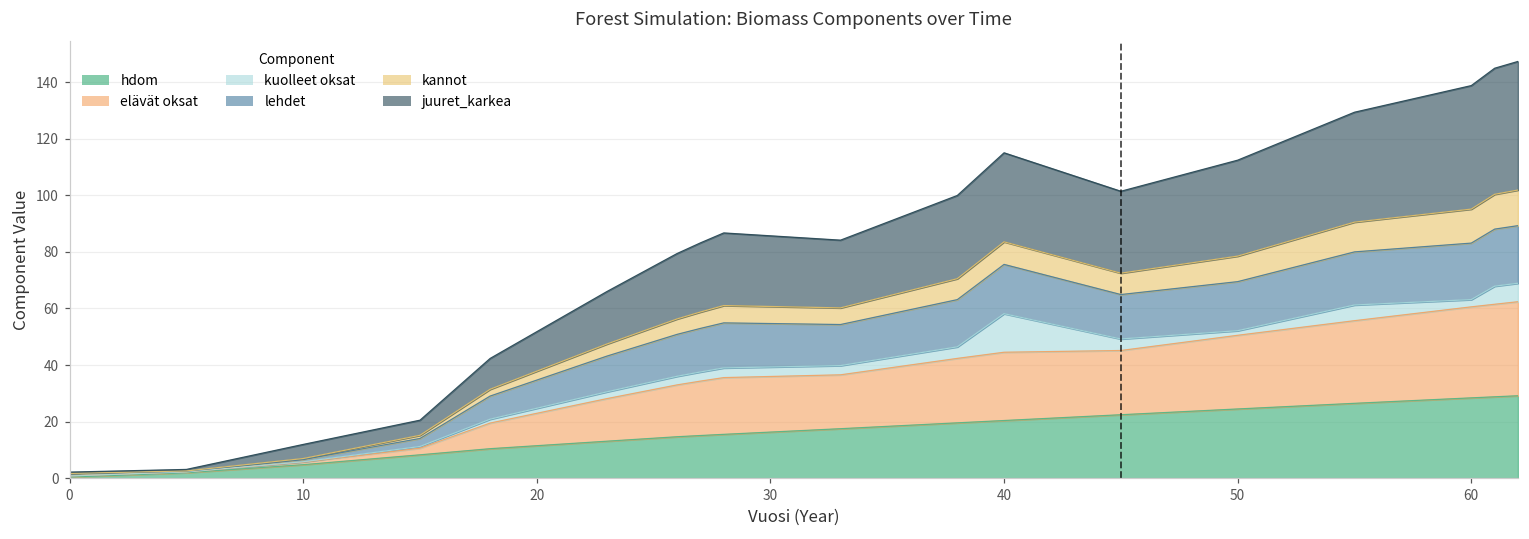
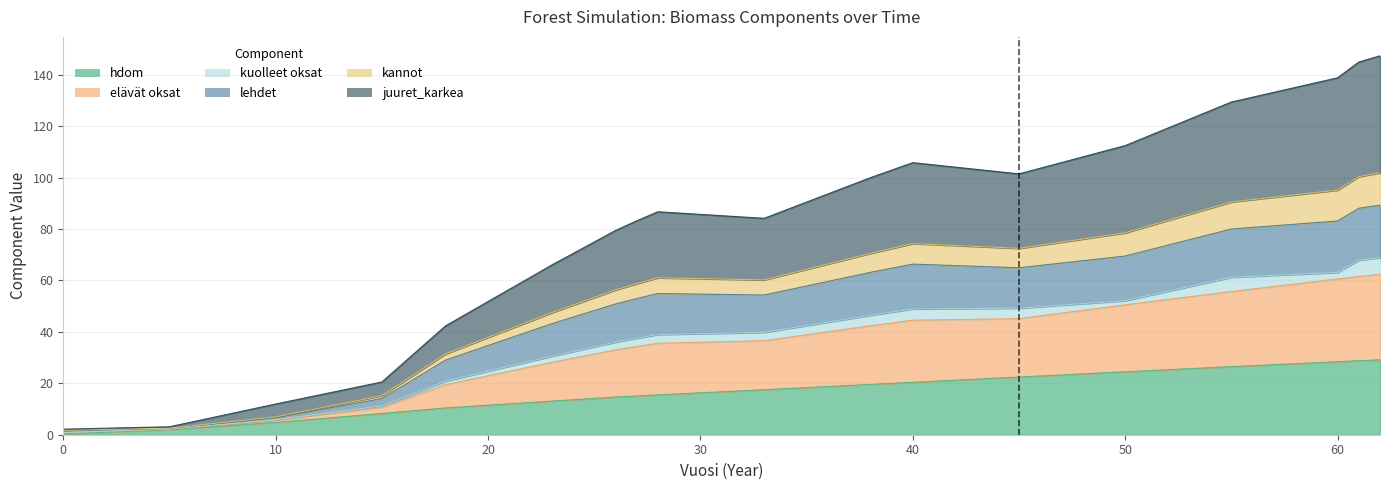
  {
    "kuolleet oksat": {
-     "40": 14,
+     "40": 4,
      "50": 2,
      "60": 3
    },
    "juuret_karkea": {
      "10": 5,
      "40": 31,
      "50": 34,
      "60": 44
    }
  }
